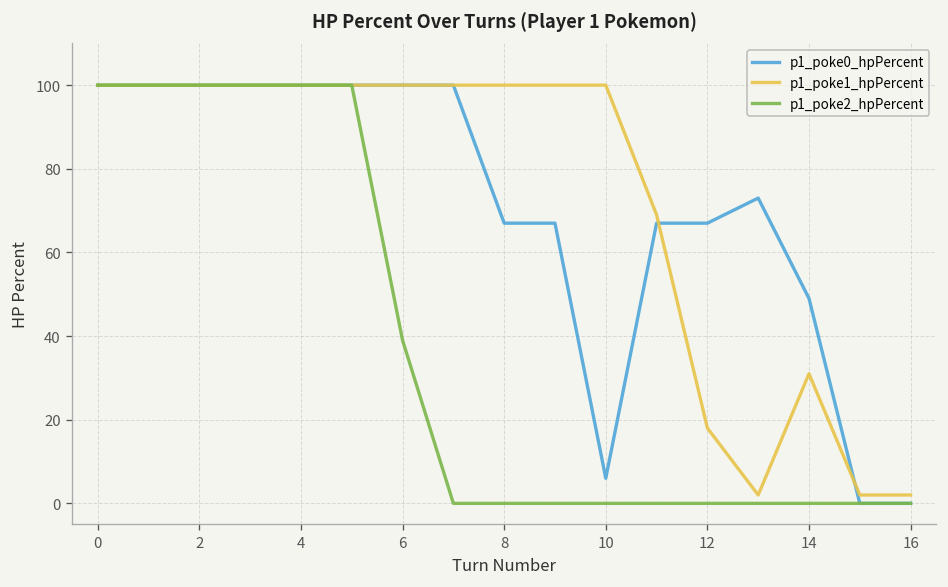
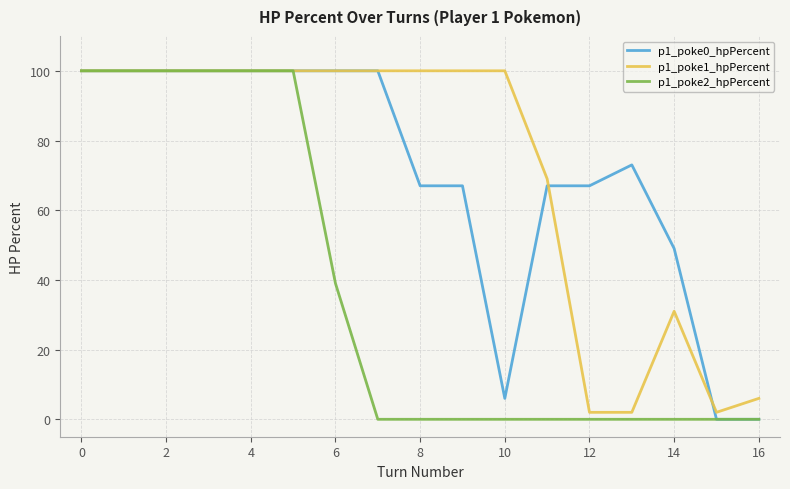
  {
    "p1_poke0_hpPercent": {
      "8": 67,
      "10": 6,
      "12": 67,
      "14": 49
    },
    "p1_poke1_hpPercent": {
      "8": 100,
      "10": 100,
-     "12": 18,
+     "12": 2,
      "14": 31,
-     "16": 2
+     "16": 6
    },
    "p1_poke2_hpPercent": {
      "6": 39,
      "8": 0,
      "10": 0,
      "12": 0,
      "14": 0
    }
  }
